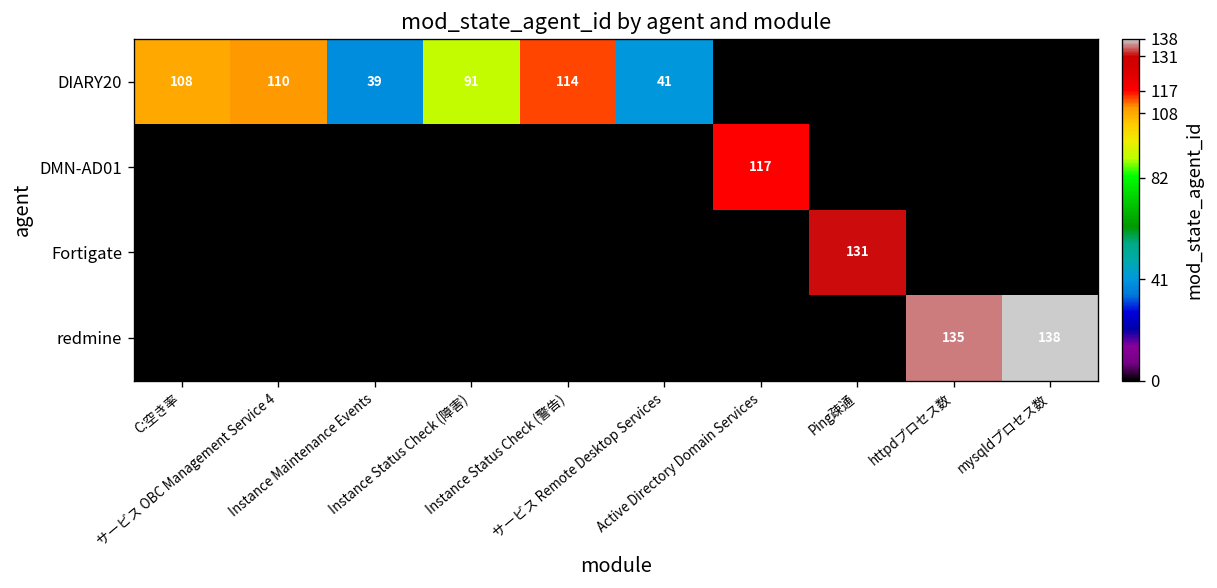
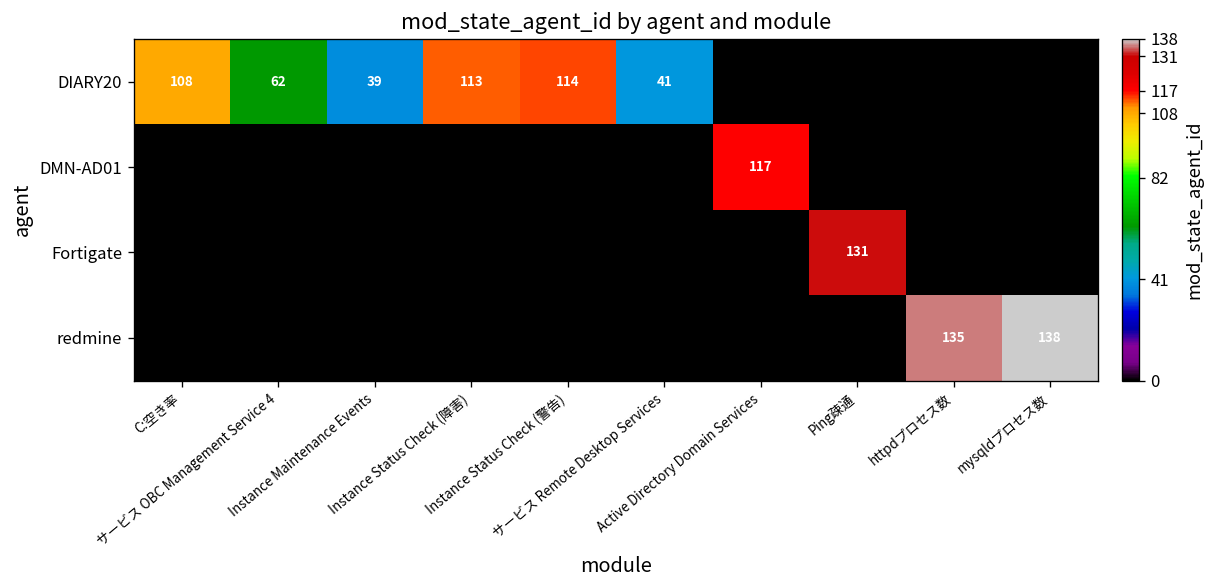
  {
    "DIARY20": {
      "C:空き率": 108,
-     "サービス OBC Management Service 4": 110,
+     "サービス OBC Management Service 4": 62,
      "Instance Maintenance Events": 39,
-     "Instance Status Check (障害)": 91,
+     "Instance Status Check (障害)": 113,
      "Instance Status Check (警告)": 114,
      "サービス Remote Desktop Services": 41
    },
    "DMN-AD01": {
      "Active Directory Domain Services": 117
    },
    "Fortigate": {
      "Ping疎通": 131
    },
    "redmine": {
      "httpdプロセス数": 135,
      "mysqldプロセス数": 138
    }
  }
